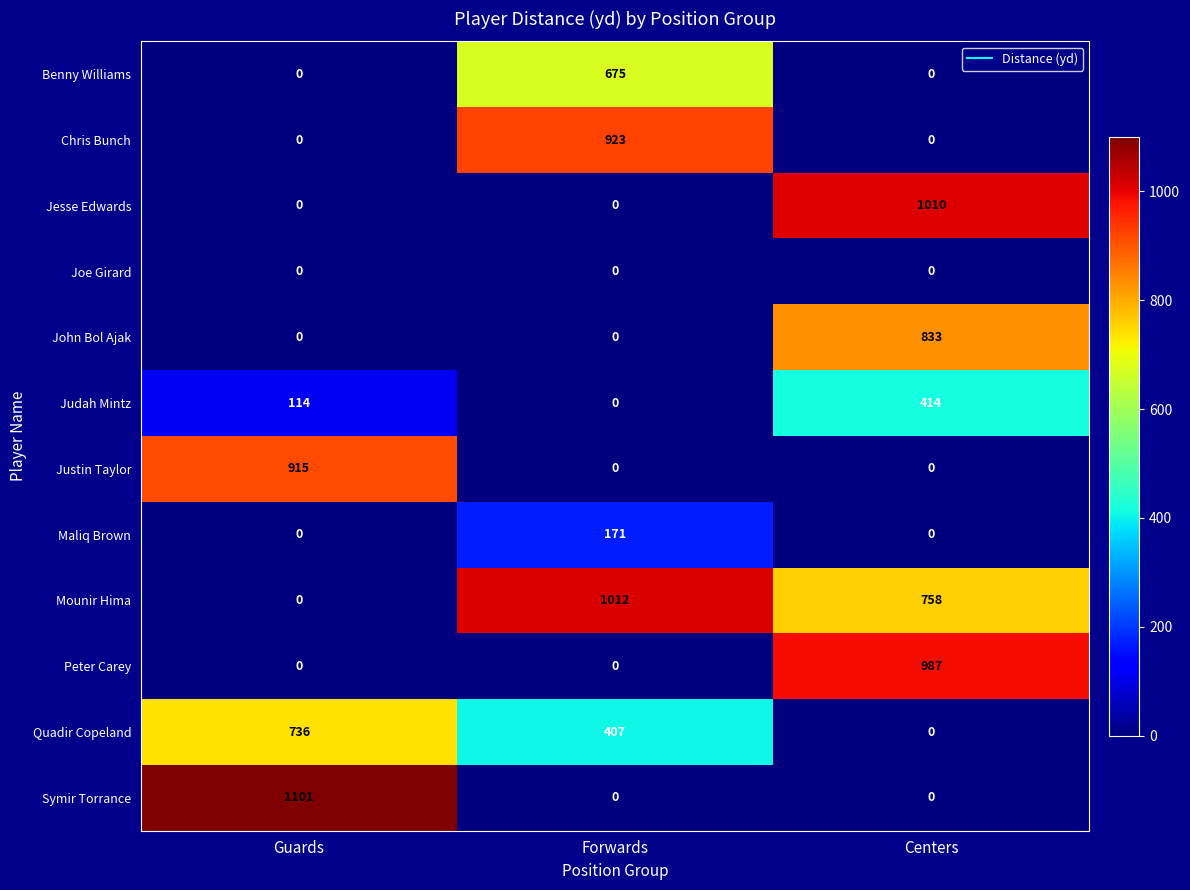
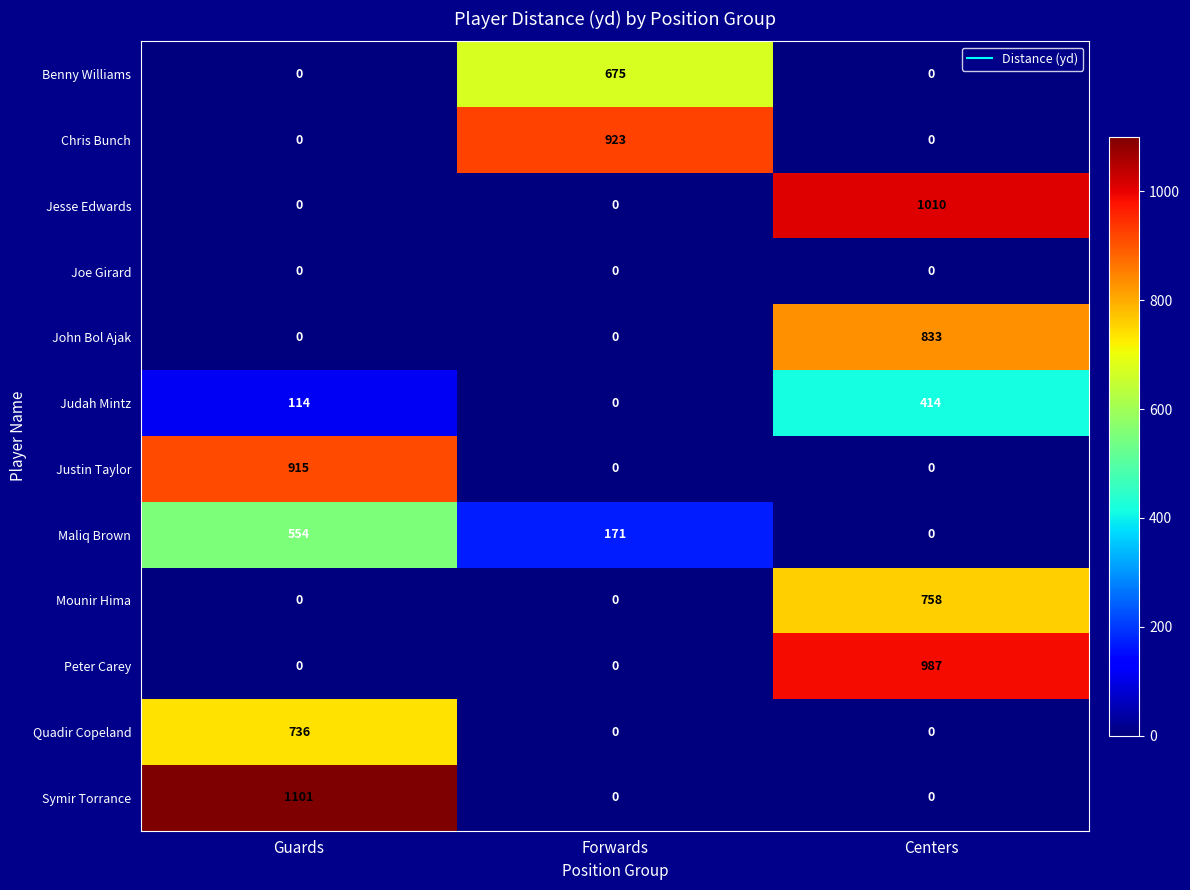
  {
    "Benny Williams": {
      "Guards": 0,
      "Forwards": 675,
      "Centers": 0
    },
    "Chris Bunch": {
      "Guards": 0,
      "Forwards": 923,
      "Centers": 0
    },
    "Jesse Edwards": {
      "Guards": 0,
      "Forwards": 0,
      "Centers": 1010
    },
    "Joe Girard": {
      "Guards": 0,
      "Forwards": 0,
      "Centers": 0
    },
    "John Bol Ajak": {
      "Guards": 0,
      "Forwards": 0,
      "Centers": 833
    },
    "Judah Mintz": {
      "Guards": 114,
      "Forwards": 0,
      "Centers": 414
    },
    "Justin Taylor": {
      "Guards": 915,
      "Forwards": 0,
      "Centers": 0
    },
    "Maliq Brown": {
-     "Guards": 0,
+     "Guards": 554,
      "Forwards": 171,
      "Centers": 0
    },
    "Mounir Hima": {
      "Guards": 0,
-     "Forwards": 1012,
+     "Forwards": 0,
      "Centers": 758
    },
    "Peter Carey": {
      "Guards": 0,
      "Forwards": 0,
      "Centers": 987
    },
    "Quadir Copeland": {
      "Guards": 736,
-     "Forwards": 407,
+     "Forwards": 0,
      "Centers": 0
    },
    "Symir Torrance": {
      "Guards": 1101,
      "Forwards": 0,
      "Centers": 0
    }
  }
